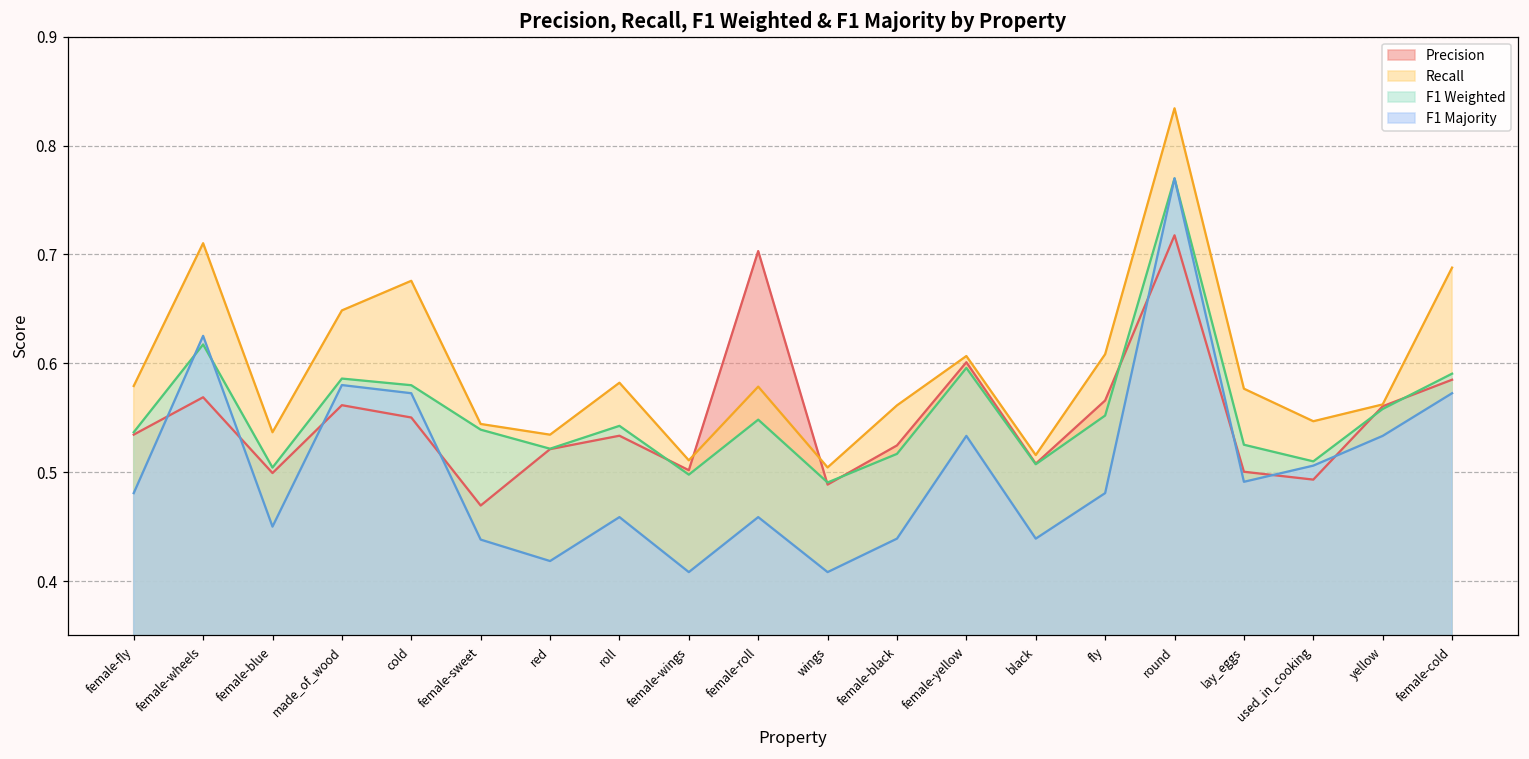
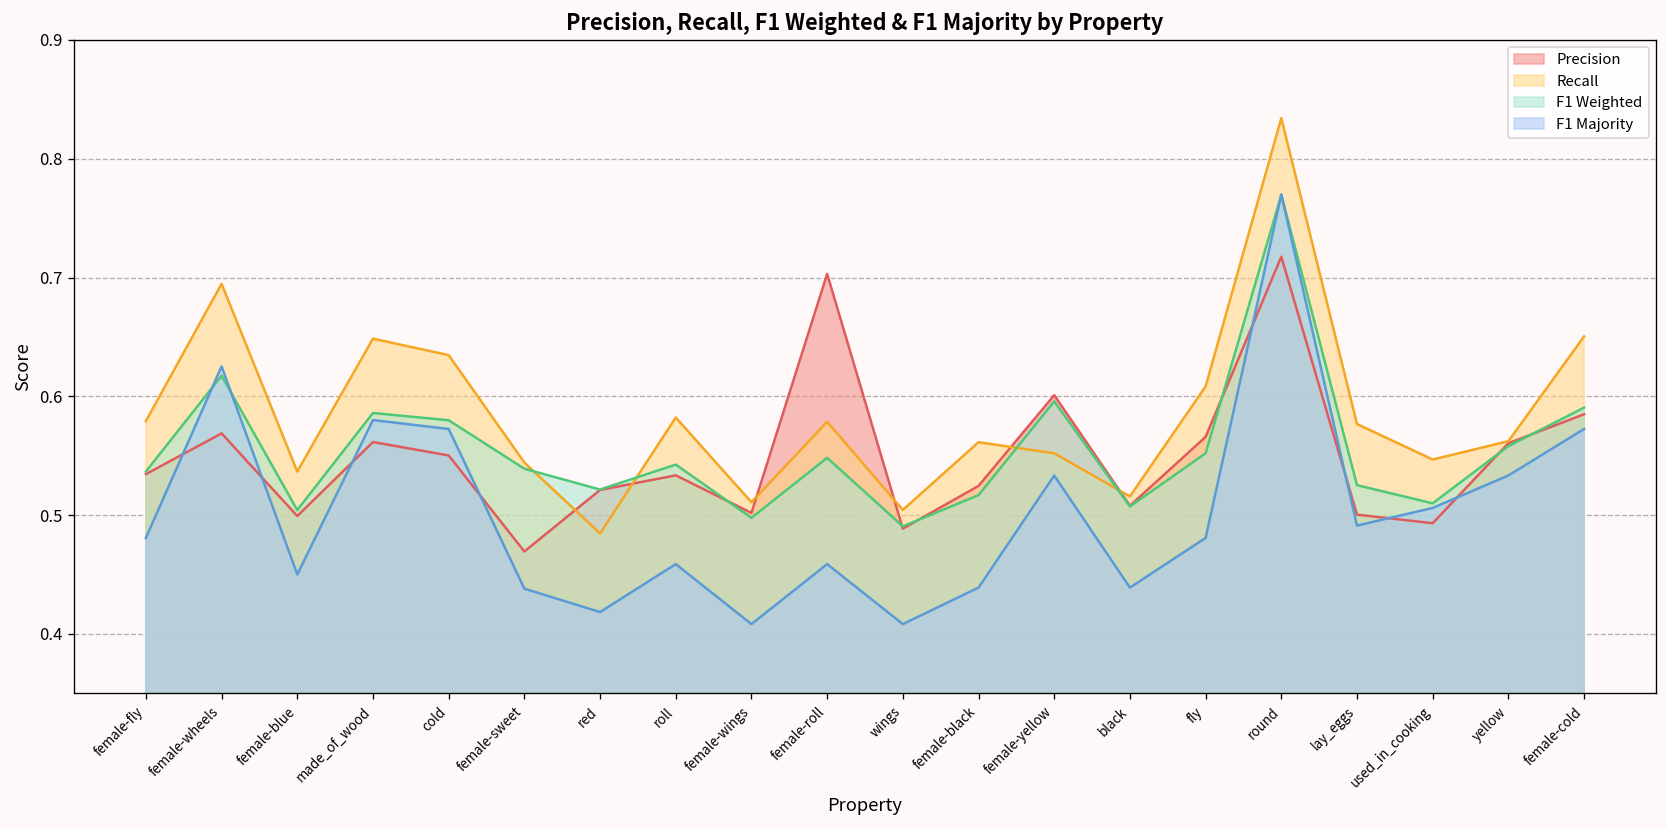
  {
    "Precision": {
      "female-wheels": 0.57,
      "female-blue": 0.50,
      "made_of_wood": 0.56,
      "cold": 0.55,
      "female-sweet": 0.47,
      "roll": 0.53,
      "female-wings": 0.50,
      "female-roll": 0.70,
      "female-black": 0.52,
      "female-yellow": 0.60,
      "fly": 0.57,
      "round": 0.72,
      "lay_eggs": 0.50,
      "used_in_cooking": 0.49,
      "female-cold": 0.58
    },
    "Recall": {
      "female-fly": 0.58,
-     "female-wheels": 0.71,
+     "female-wheels": 0.69,
      "female-blue": 0.54,
      "made_of_wood": 0.65,
-     "cold": 0.68,
+     "cold": 0.63,
      "female-sweet": 0.54,
-     "red": 0.53,
+     "red": 0.48,
      "roll": 0.58,
      "female-wings": 0.51,
      "female-roll": 0.58,
      "wings": 0.50,
      "female-black": 0.56,
-     "female-yellow": 0.61,
+     "female-yellow": 0.55,
      "black": 0.52,
      "fly": 0.61,
      "round": 0.83,
      "lay_eggs": 0.58,
      "used_in_cooking": 0.55,
-     "female-cold": 0.69
+     "female-cold": 0.65
    }
  }
